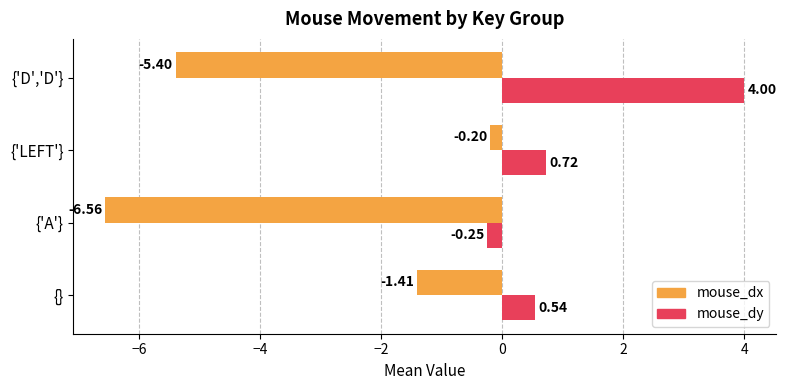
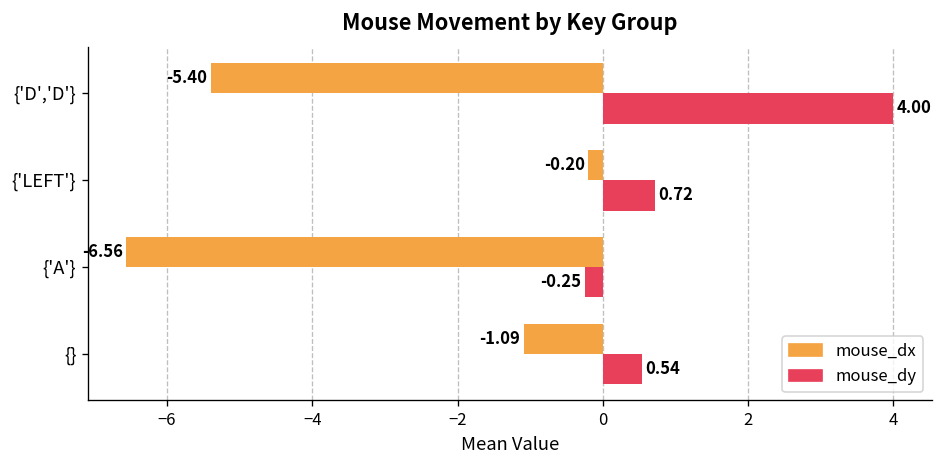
  {
    "mouse_dx": {
      "{'D','D'}": -5.40,
      "{'LEFT'}": -0.20,
      "{'A'}": -6.56,
-     "{}": -1.41
+     "{}": -1.09
    },
    "mouse_dy": {
      "{'D','D'}": 4.00,
      "{'LEFT'}": 0.72,
      "{'A'}": -0.25,
      "{}": 0.54
    }
  }
